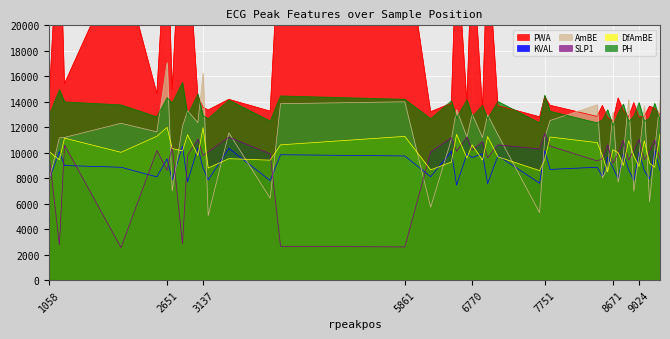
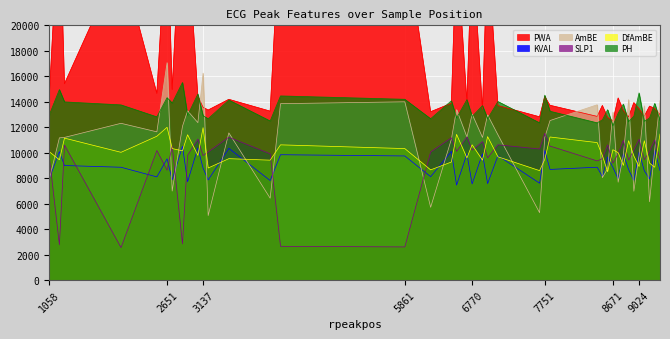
  {
    "PWA": {
      "1058": 14100,
      "3137": 13600,
      "8671": 12500,
-     "9024": 12800
+     "9024": 13500
    },
    "KVAL": {
      "2651": 9500,
      "3137": 8800,
      "5861": 9700,
-     "6770": 9600,
+     "6770": 7500,
      "7751": 10200,
      "8671": 8800,
      "9024": 10000
    },
    "AmBE": {
      "2651": 17100,
      "3137": 16200,
      "7751": 11200,
      "8671": 13200,
      "9024": 9800
    },
    "SLP1": {
      "1058": 9800,
      "2651": 8600,
      "3137": 9800,
      "5861": 2600,
      "6770": 10200,
      "7751": 11500,
      "8671": 9200,
      "9024": 11100
    },
    "DfAmBE": {
      "1058": 10100,
      "2651": 12000,
      "3137": 12000,
-     "5861": 11300,
+     "5861": 10300,
      "6770": 10600,
      "7751": 9500,
      "8671": 10200,
      "9024": 8900
    },
    "PH": {
      "1058": 12900,
      "2651": 14300,
      "3137": 12900,
      "8671": 12100,
-     "9024": 13900
+     "9024": 14700
    }
  }
